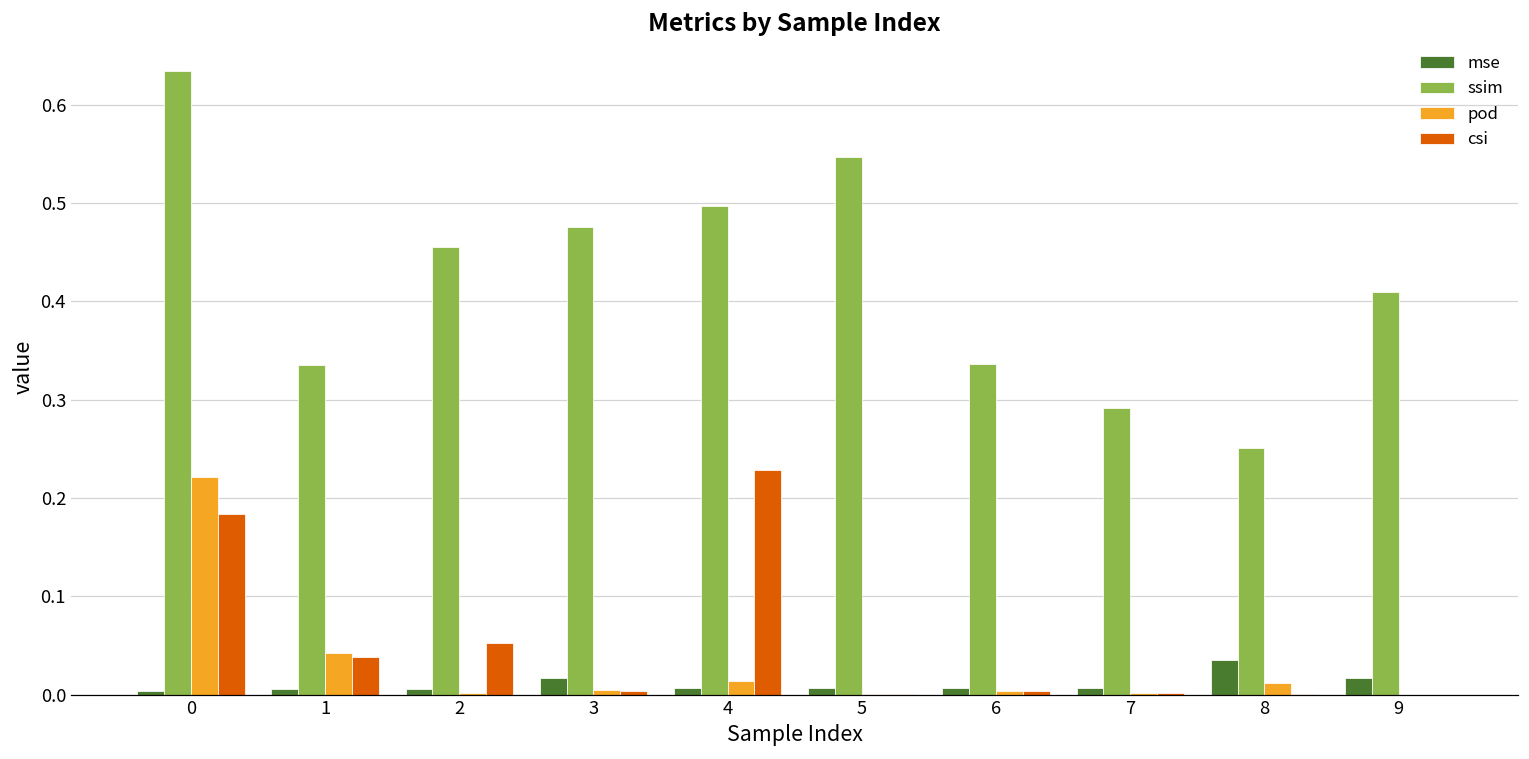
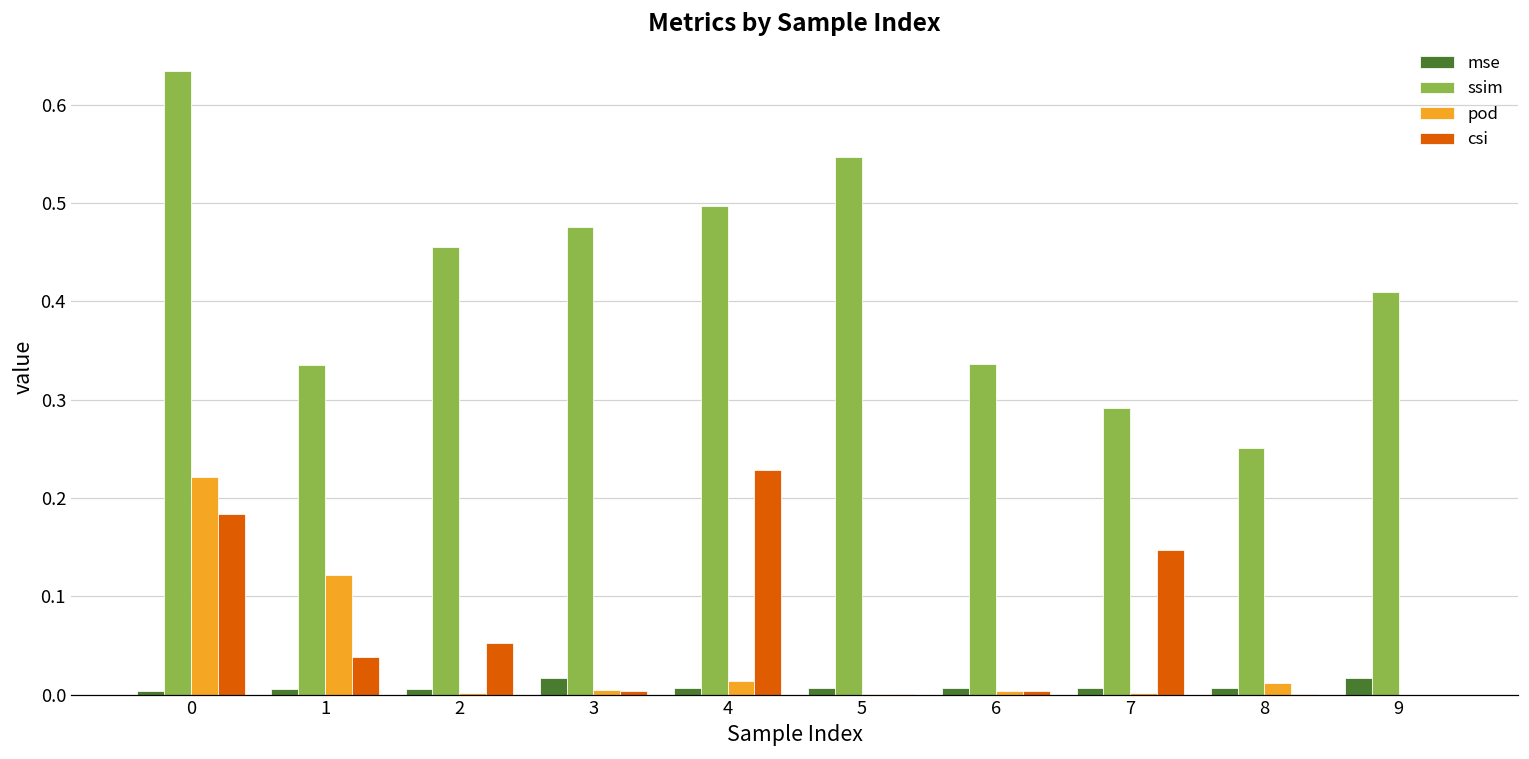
  {
    "mse": {
      "0": 0.00,
      "1": 0.01,
      "2": 0.01,
      "3": 0.02,
      "4": 0.01,
      "5": 0.01,
      "6": 0.01,
      "7": 0.01,
-     "8": 0.04,
+     "8": 0.01,
      "9": 0.02
    },
    "ssim": {
      "0": 0.63,
      "1": 0.34,
      "2": 0.46,
      "3": 0.48,
      "4": 0.50,
      "5": 0.55,
      "6": 0.34,
      "7": 0.29,
      "8": 0.25,
      "9": 0.41
    },
    "pod": {
      "0": 0.22,
-     "1": 0.04,
+     "1": 0.12,
      "3": 0.00,
      "4": 0.01,
      "6": 0.00,
      "8": 0.01,
      "9": 0.00
    },
    "csi": {
      "0": 0.18,
      "1": 0.04,
      "2": 0.05,
      "3": 0.00,
      "4": 0.23,
      "6": 0.00,
-     "7": 0.00,
+     "7": 0.15,
      "9": 0.00
    }
  }
